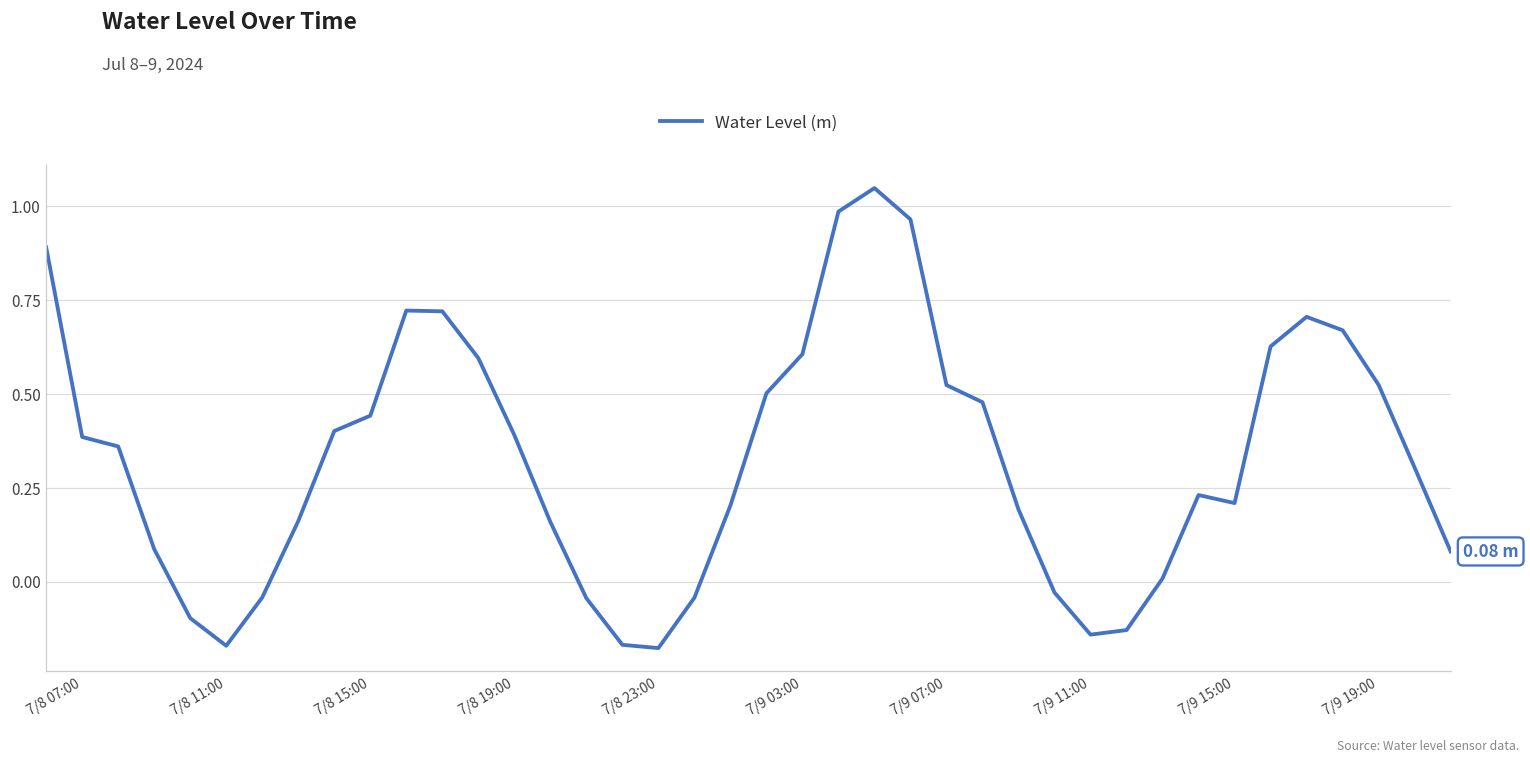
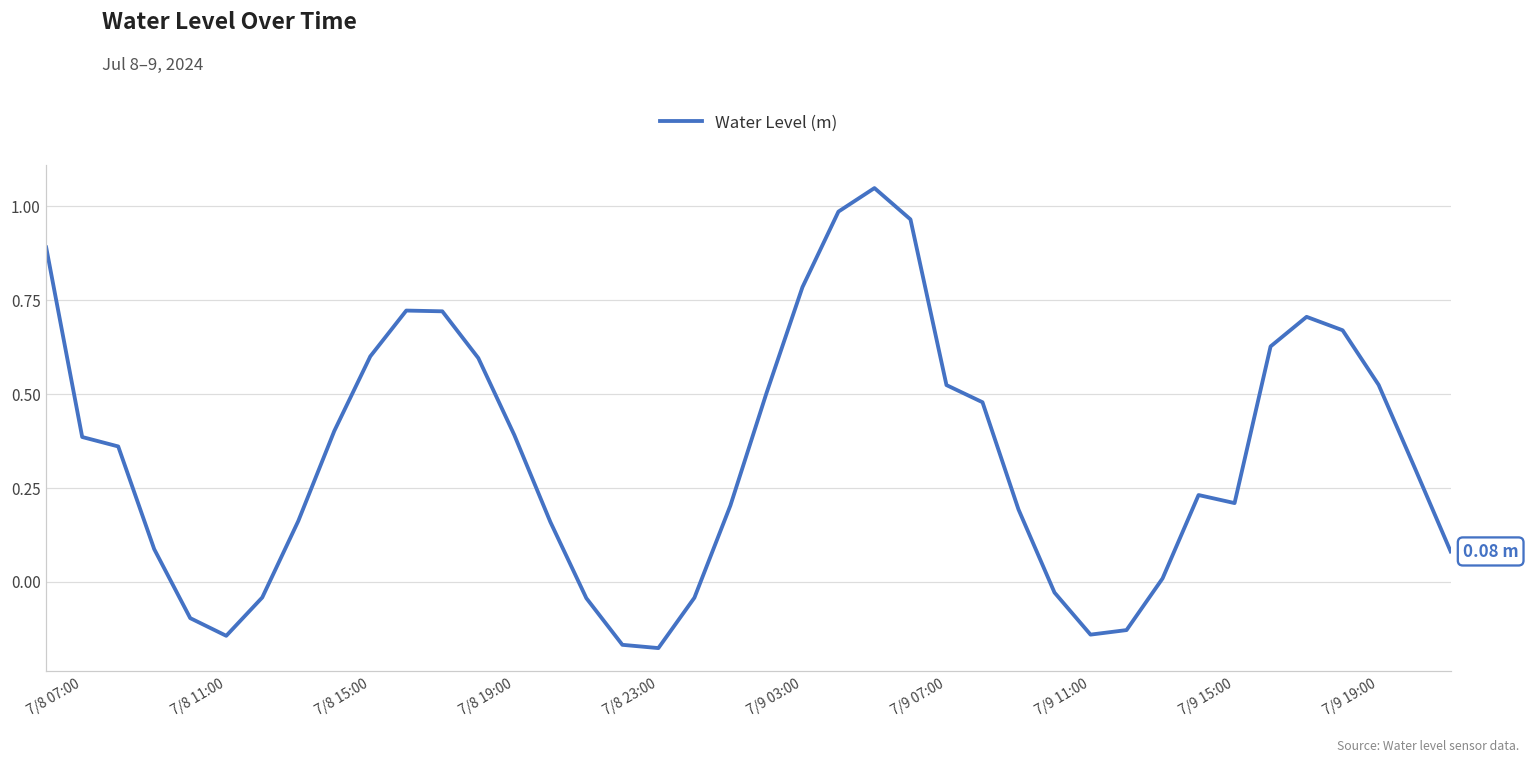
  {
    "7/8 07:00": 0.38,
-   "7/8 11:00": -0.17,
-   "7/8 15:00": 0.44,
+   "7/8 11:00": -0.14,
+   "7/8 15:00": 0.60,
    "7/8 19:00": 0.39,
    "7/8 23:00": -0.18,
-   "7/9 03:00": 0.61,
+   "7/9 03:00": 0.78,
    "7/9 07:00": 0.52,
    "7/9 11:00": -0.14,
    "7/9 15:00": 0.21,
    "7/9 19:00": 0.52
  }
